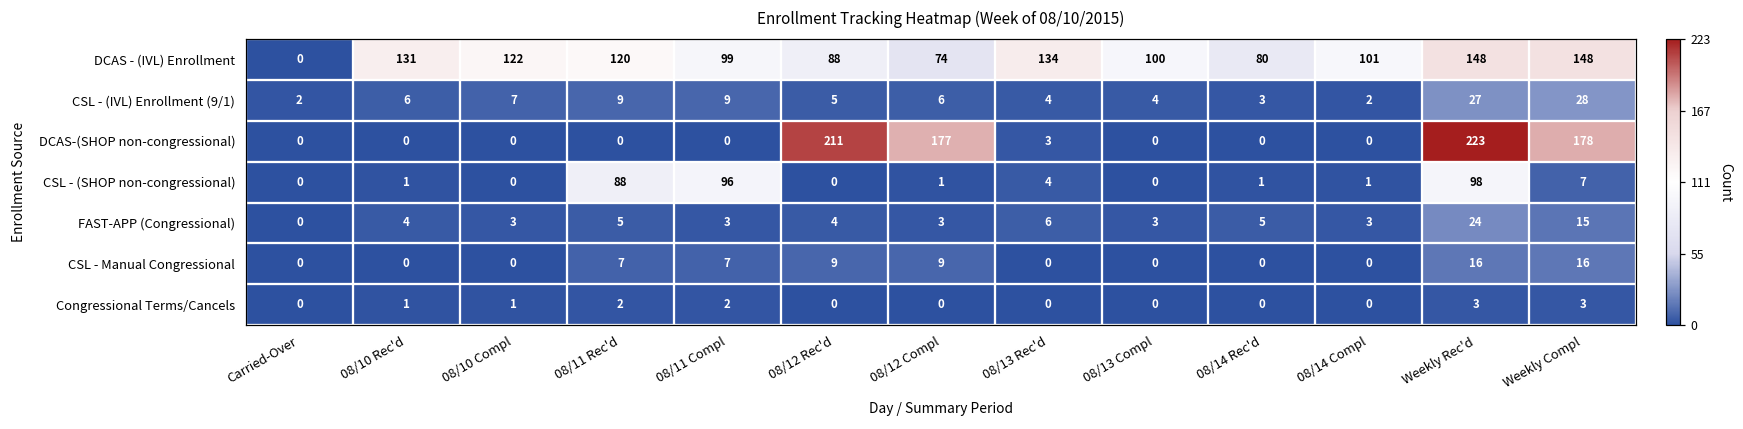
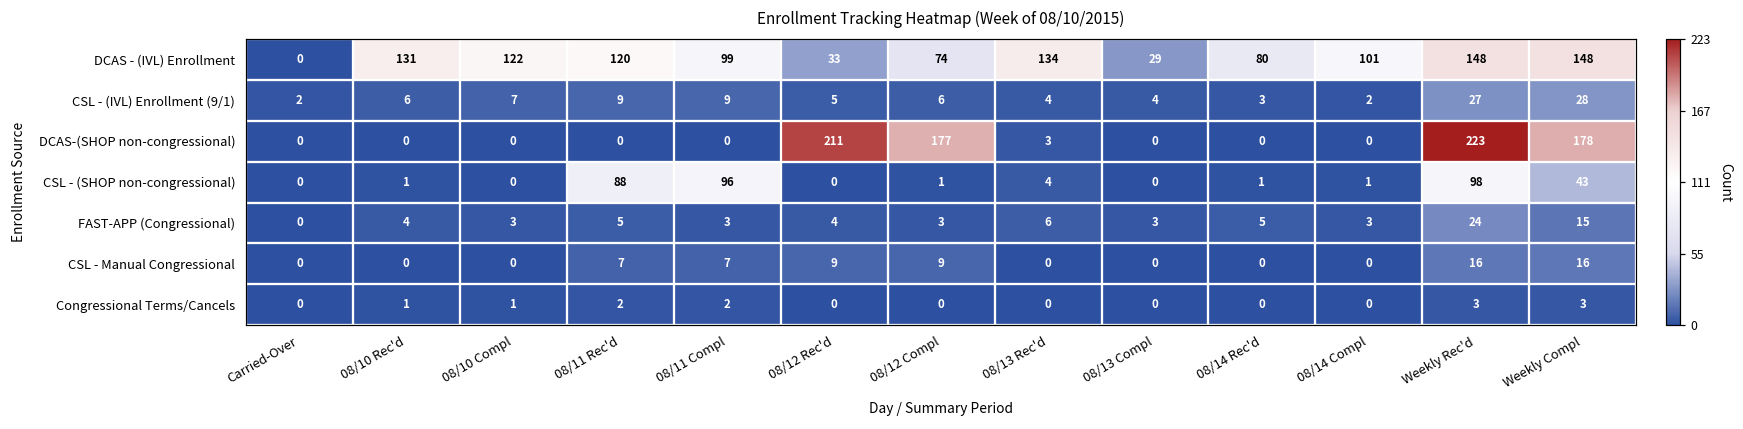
  {
    "DCAS - (IVL) Enrollment": {
      "Carried-Over": 0,
      "08/10 Rec'd": 131,
      "08/10 Compl": 122,
      "08/11 Rec'd": 120,
      "08/11 Compl": 99,
-     "08/12 Rec'd": 88,
+     "08/12 Rec'd": 33,
      "08/12 Compl": 74,
      "08/13 Rec'd": 134,
-     "08/13 Compl": 100,
+     "08/13 Compl": 29,
      "08/14 Rec'd": 80,
      "08/14 Compl": 101,
      "Weekly Rec'd": 148,
      "Weekly Compl": 148
    },
    "CSL - (IVL) Enrollment (9/1)": {
      "Carried-Over": 2,
      "08/10 Rec'd": 6,
      "08/10 Compl": 7,
      "08/11 Rec'd": 9,
      "08/11 Compl": 9,
      "08/12 Rec'd": 5,
      "08/12 Compl": 6,
      "08/13 Rec'd": 4,
      "08/13 Compl": 4,
      "08/14 Rec'd": 3,
      "08/14 Compl": 2,
      "Weekly Rec'd": 27,
      "Weekly Compl": 28
    },
    "DCAS-(SHOP non-congressional)": {
      "Carried-Over": 0,
      "08/10 Rec'd": 0,
      "08/10 Compl": 0,
      "08/11 Rec'd": 0,
      "08/11 Compl": 0,
      "08/12 Rec'd": 211,
      "08/12 Compl": 177,
      "08/13 Rec'd": 3,
      "08/13 Compl": 0,
      "08/14 Rec'd": 0,
      "08/14 Compl": 0,
      "Weekly Rec'd": 223,
      "Weekly Compl": 178
    },
    "CSL - (SHOP non-congressional)": {
      "Carried-Over": 0,
      "08/10 Rec'd": 1,
      "08/10 Compl": 0,
      "08/11 Rec'd": 88,
      "08/11 Compl": 96,
      "08/12 Rec'd": 0,
      "08/12 Compl": 1,
      "08/13 Rec'd": 4,
      "08/13 Compl": 0,
      "08/14 Rec'd": 1,
      "08/14 Compl": 1,
      "Weekly Rec'd": 98,
-     "Weekly Compl": 7
+     "Weekly Compl": 43
    },
    "FAST-APP (Congressional)": {
      "Carried-Over": 0,
      "08/10 Rec'd": 4,
      "08/10 Compl": 3,
      "08/11 Rec'd": 5,
      "08/11 Compl": 3,
      "08/12 Rec'd": 4,
      "08/12 Compl": 3,
      "08/13 Rec'd": 6,
      "08/13 Compl": 3,
      "08/14 Rec'd": 5,
      "08/14 Compl": 3,
      "Weekly Rec'd": 24,
      "Weekly Compl": 15
    },
    "CSL - Manual Congressional": {
      "Carried-Over": 0,
      "08/10 Rec'd": 0,
      "08/10 Compl": 0,
      "08/11 Rec'd": 7,
      "08/11 Compl": 7,
      "08/12 Rec'd": 9,
      "08/12 Compl": 9,
      "08/13 Rec'd": 0,
      "08/13 Compl": 0,
      "08/14 Rec'd": 0,
      "08/14 Compl": 0,
      "Weekly Rec'd": 16,
      "Weekly Compl": 16
    },
    "Congressional Terms/Cancels": {
      "Carried-Over": 0,
      "08/10 Rec'd": 1,
      "08/10 Compl": 1,
      "08/11 Rec'd": 2,
      "08/11 Compl": 2,
      "08/12 Rec'd": 0,
      "08/12 Compl": 0,
      "08/13 Rec'd": 0,
      "08/13 Compl": 0,
      "08/14 Rec'd": 0,
      "08/14 Compl": 0,
      "Weekly Rec'd": 3,
      "Weekly Compl": 3
    }
  }
